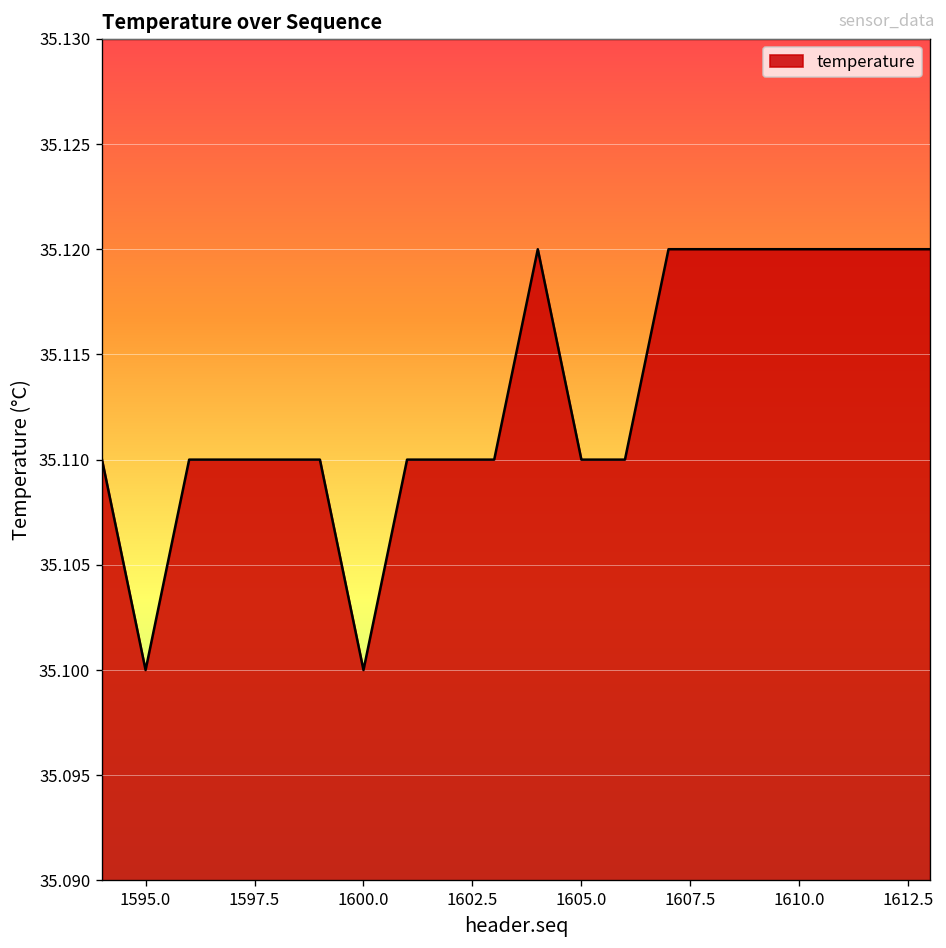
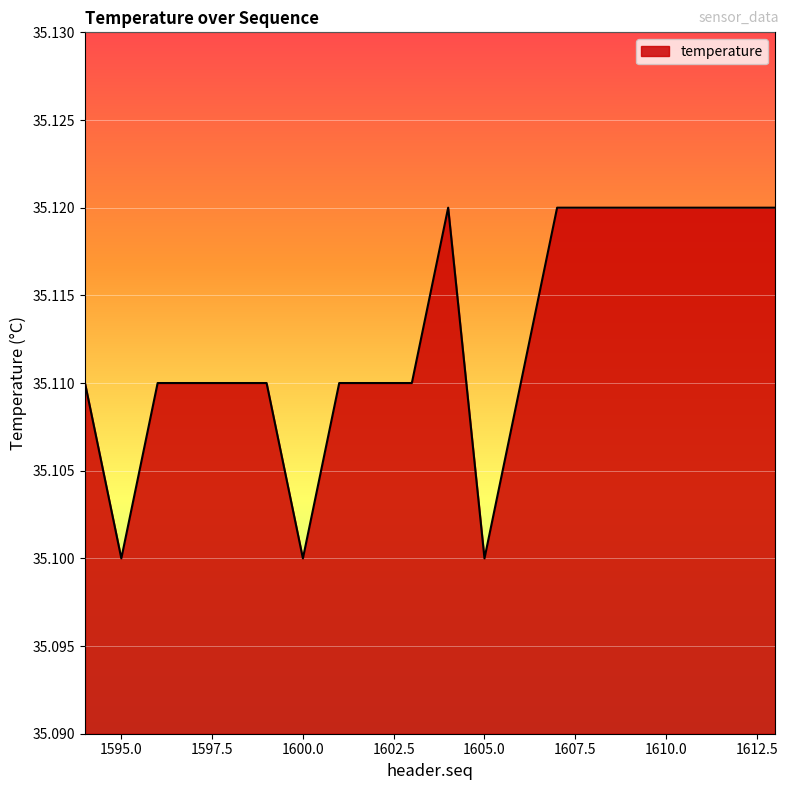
  {
    "1595.0": 35.10,
    "1600.0": 35.10,
-   "1605.0": 35.11,
+   "1605.0": 35.10,
    "1610.0": 35.12
  }
